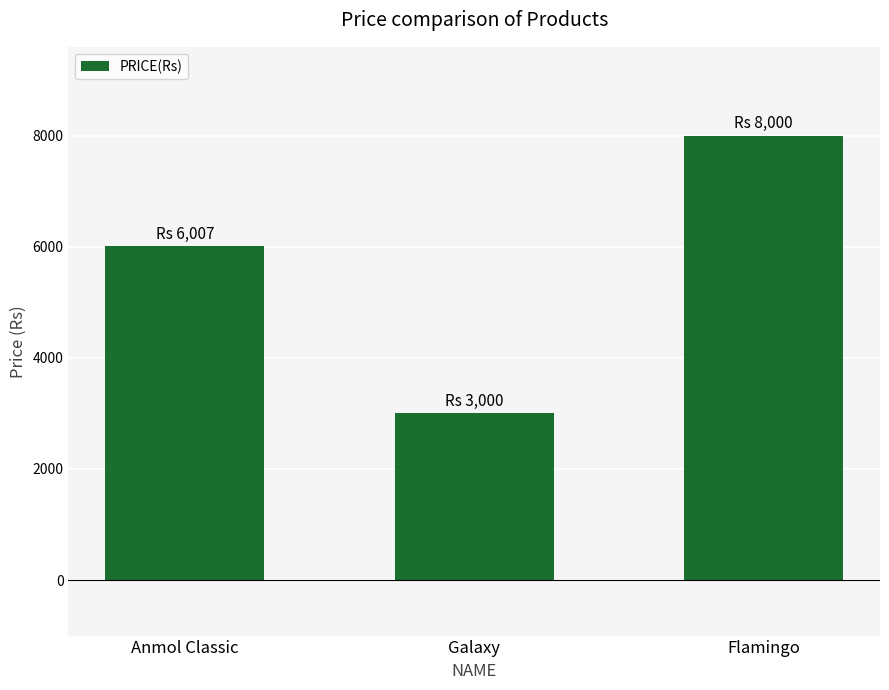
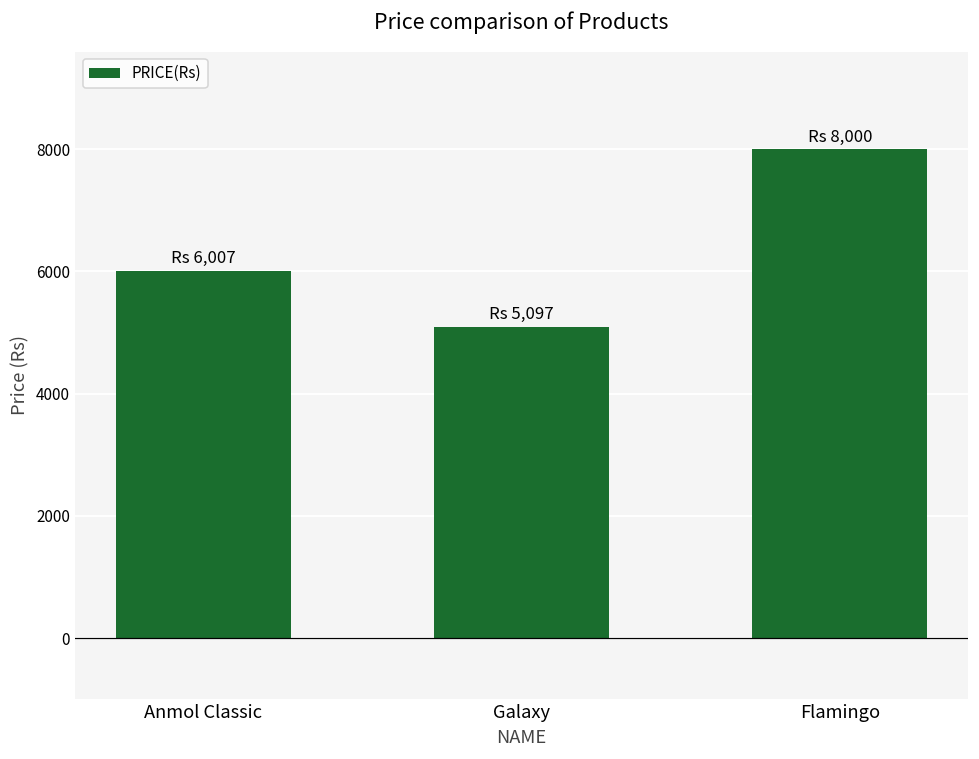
  {
    "Anmol Classic": "6,007",
-   "Galaxy": "3,000",
+   "Galaxy": "5,097",
    "Flamingo": "8,000"
  }
